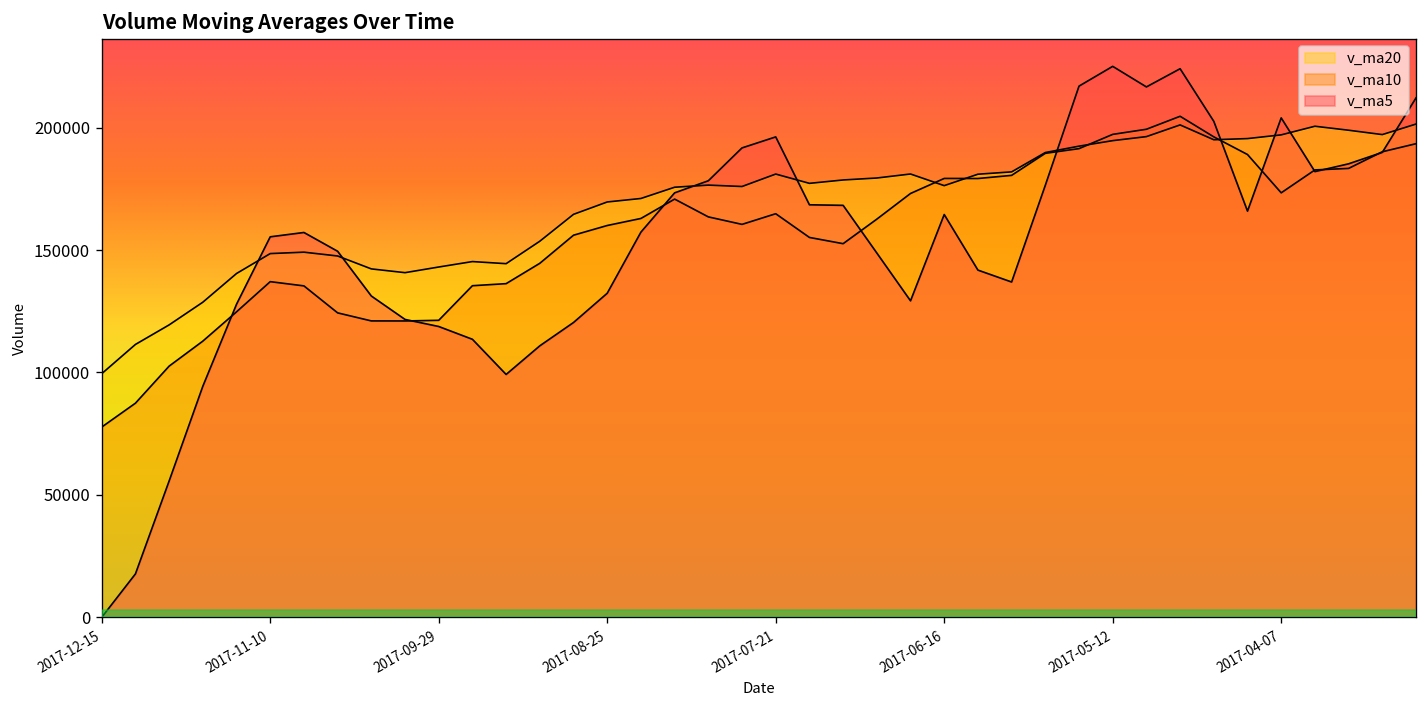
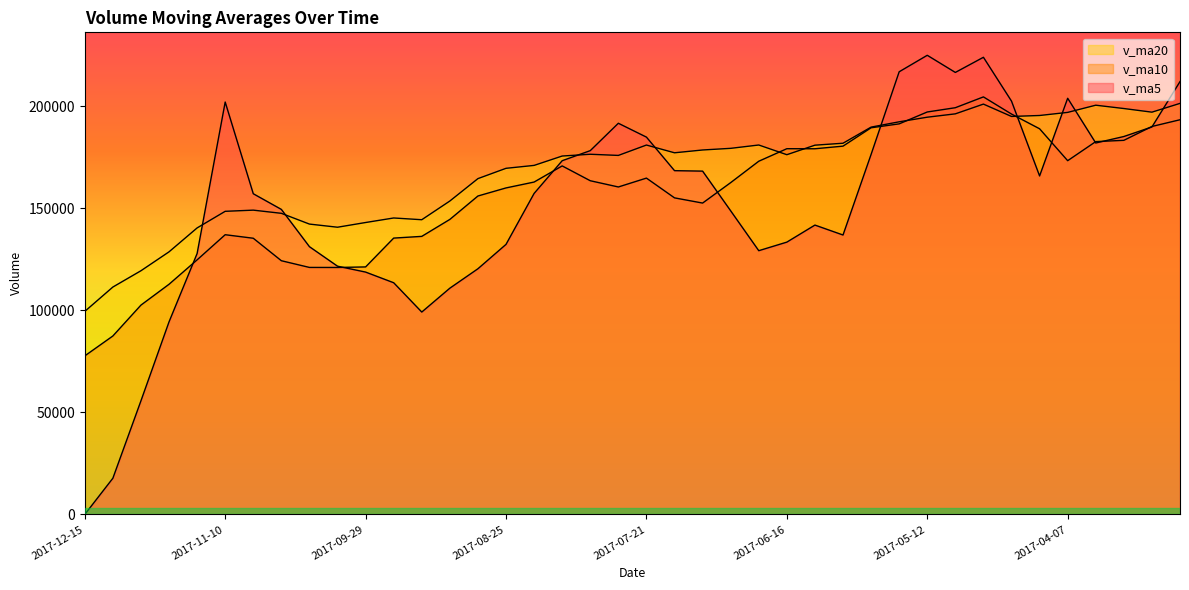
  {
    "v_ma5": {
-     "2017-11-10": 155000,
+     "2017-11-10": 202000,
      "2017-09-29": 119000,
      "2017-08-25": 132000,
-     "2017-07-21": 196000,
-     "2017-06-16": 165000,
+     "2017-07-21": 185000,
+     "2017-06-16": 133000,
      "2017-05-12": 225000,
      "2017-04-07": 204000
    }
  }
